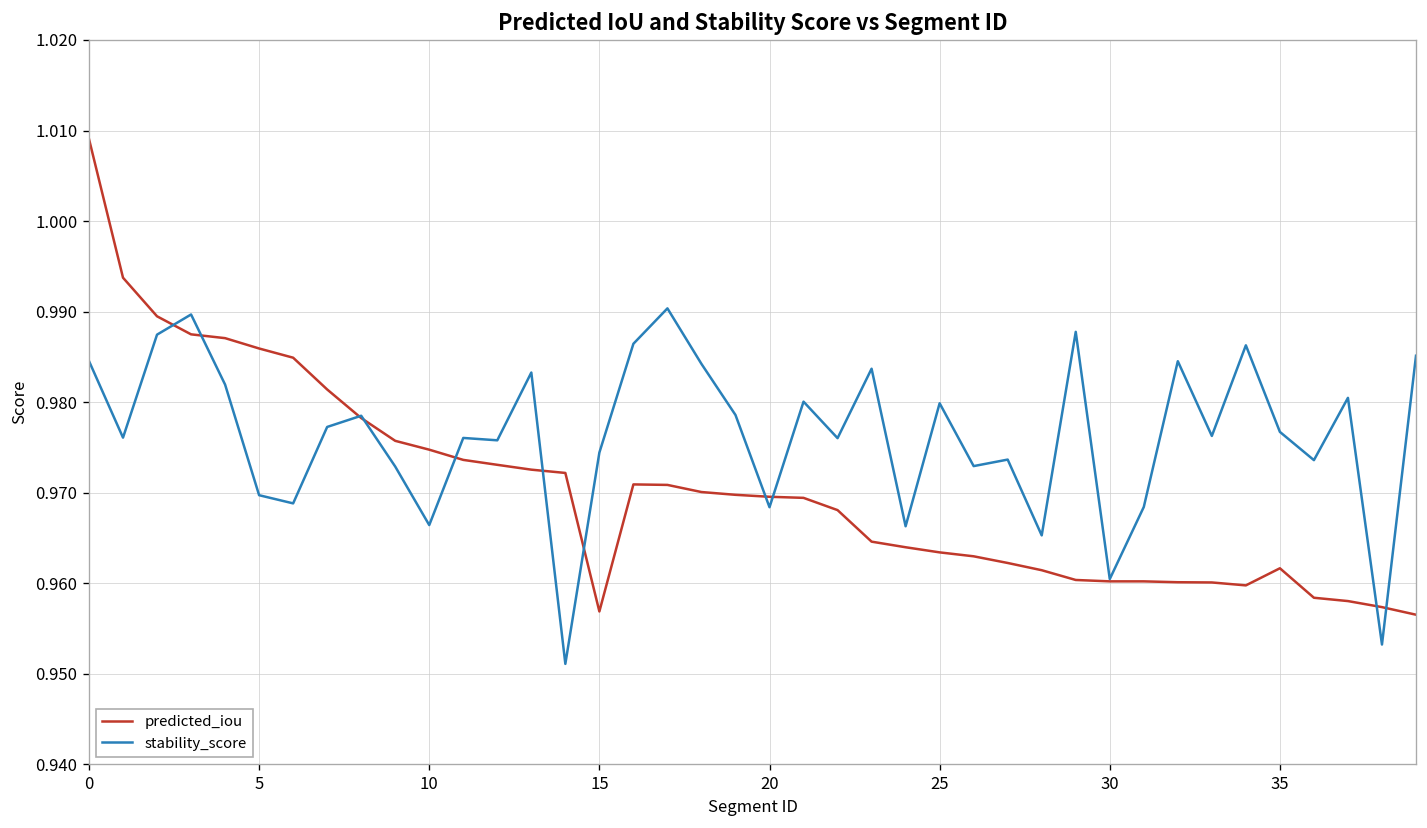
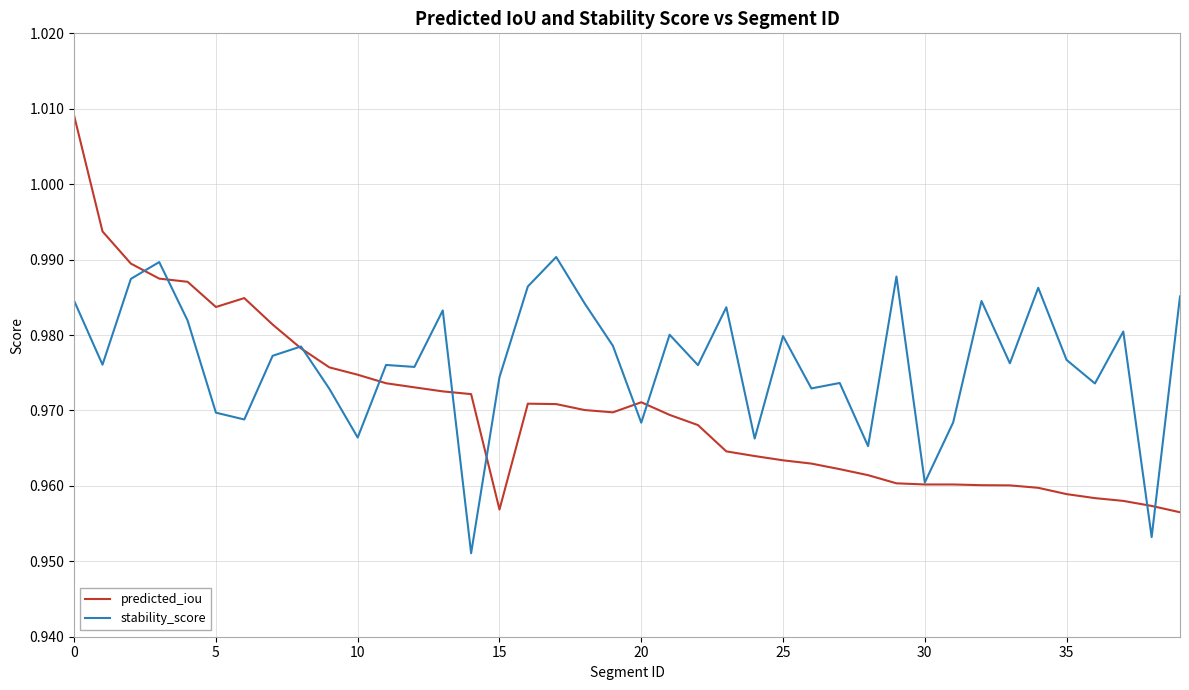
  {
    "predicted_iou": {
      "0": 1.009,
-     "5": 0.986,
+     "5": 0.984,
      "10": 0.975,
      "15": 0.957,
-     "20": 0.970,
+     "20": 0.971,
      "25": 0.963,
-     "35": 0.962
+     "35": 0.959
    },
    "stability_score": {
      "0": 0.985,
      "5": 0.970,
      "10": 0.966,
      "15": 0.974,
      "20": 0.968,
      "25": 0.980,
      "35": 0.977
    }
  }
